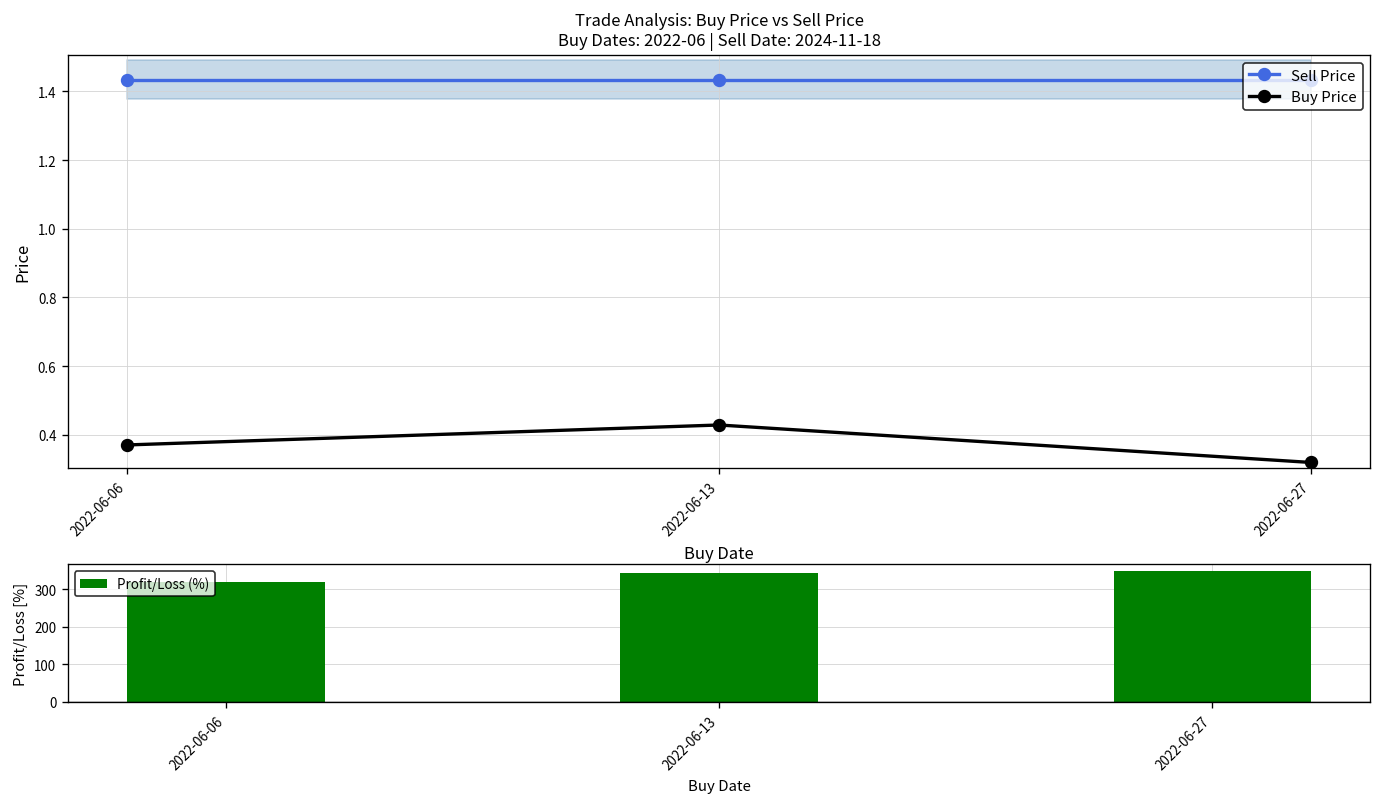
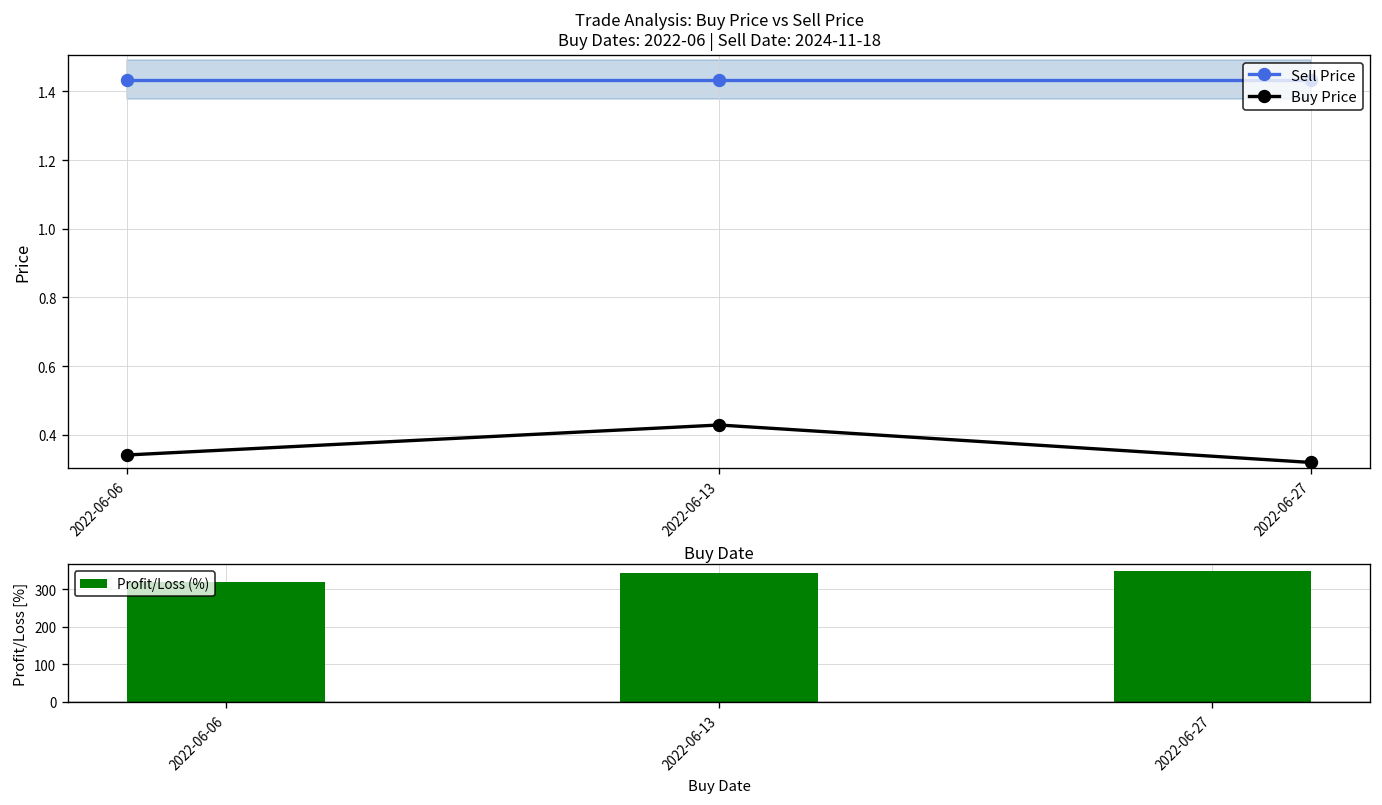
  {
    "Trade Analysis: Buy Price vs Sell Price Buy Dates: 2022-06 | Sell Date: 2024-11-18": {
      "Buy Price": {
-       "2022-06-06": 0.37,
+       "2022-06-06": 0.34,
        "2022-06-13": 0.43,
        "2022-06-27": 0.32
      }
    }
  }
